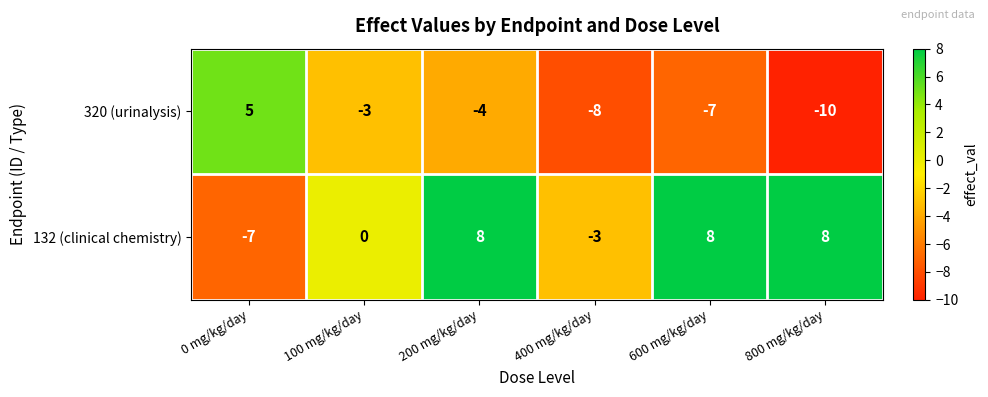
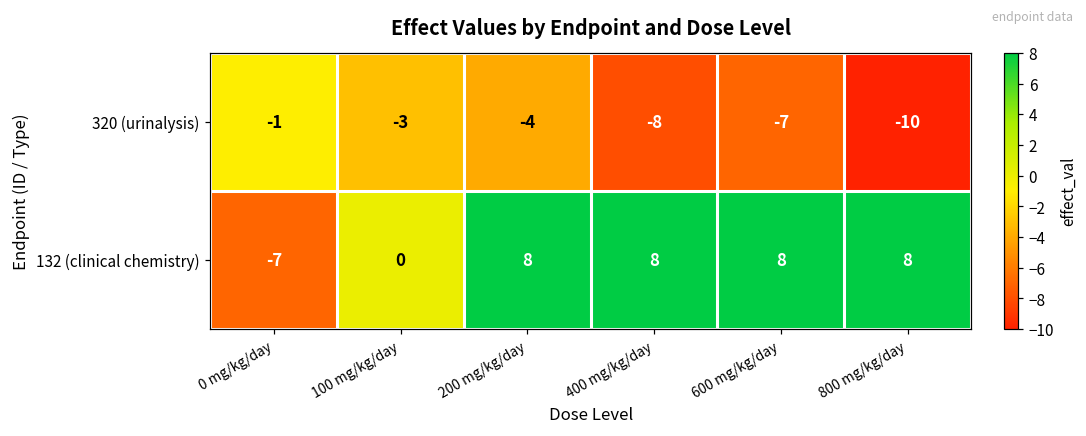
  {
    "320 (urinalysis)": {
-     "0 mg/kg/day": 5,
+     "0 mg/kg/day": -1,
      "100 mg/kg/day": -3,
      "200 mg/kg/day": -4,
      "400 mg/kg/day": -8,
      "600 mg/kg/day": -7,
      "800 mg/kg/day": -10
    },
    "132 (clinical chemistry)": {
      "0 mg/kg/day": -7,
      "100 mg/kg/day": 0,
      "200 mg/kg/day": 8,
-     "400 mg/kg/day": -3,
+     "400 mg/kg/day": 8,
      "600 mg/kg/day": 8,
      "800 mg/kg/day": 8
    }
  }
